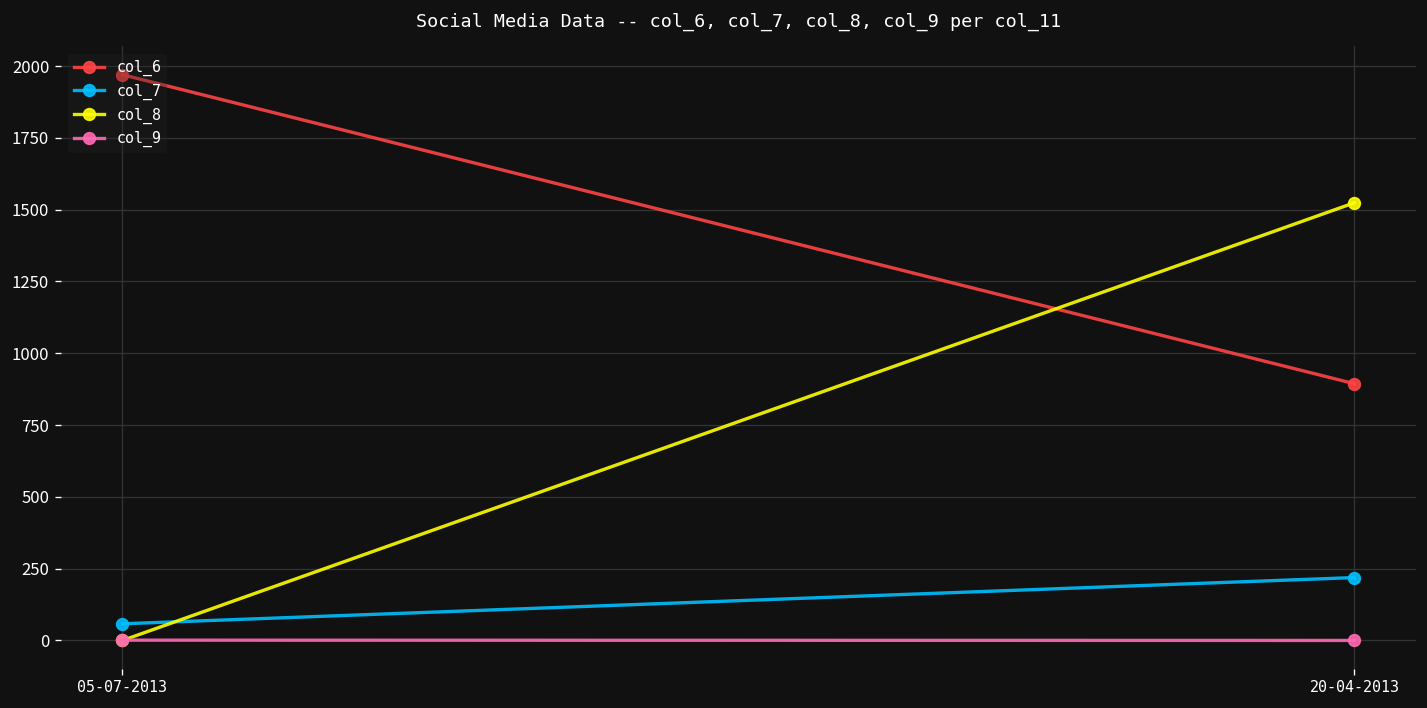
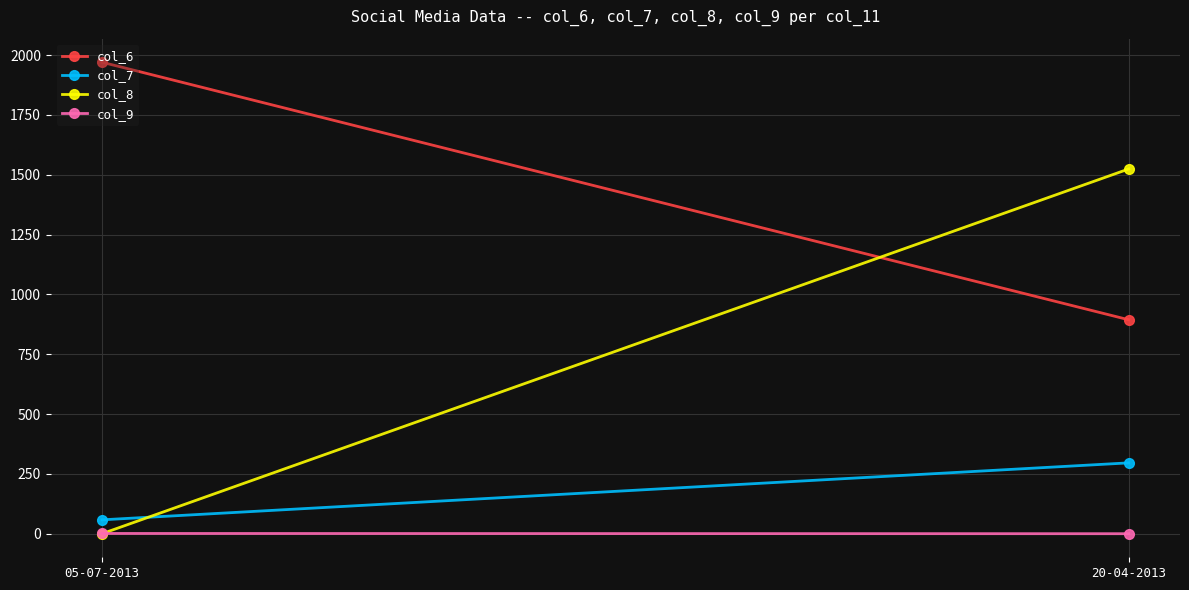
  {
    "col_6": {
      "20-04-2013": 890
    },
    "col_7": {
      "05-07-2013": 60,
-     "20-04-2013": 220
+     "20-04-2013": 300
    },
    "col_8": {
      "20-04-2013": 1520
    },
    "col_9": {
      "20-04-2013": 0
    }
  }
